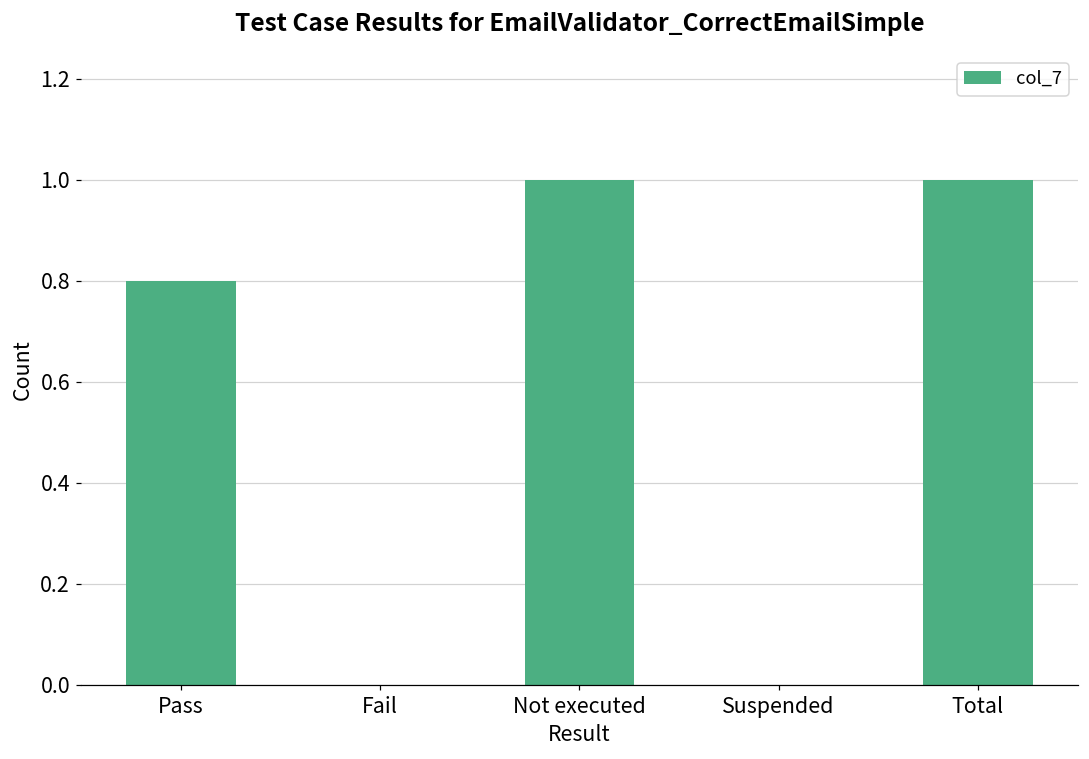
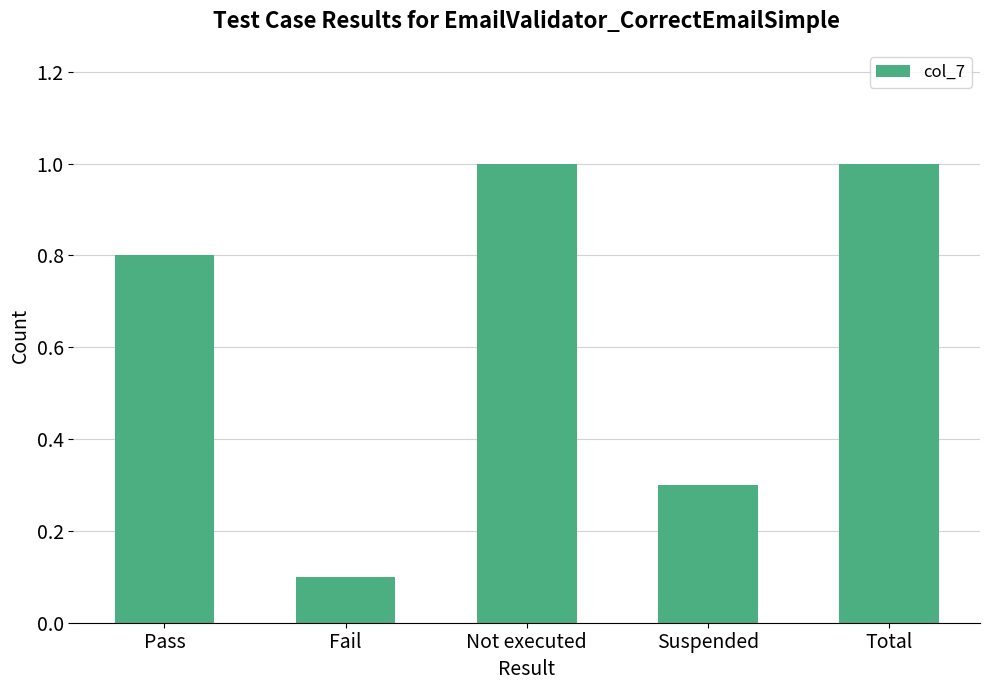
  {
    "Pass": 0.8,
-   "Fail": 0.0,
+   "Fail": 0.1,
    "Not executed": 1.0,
-   "Suspended": 0.0,
+   "Suspended": 0.3,
    "Total": 1.0
  }
